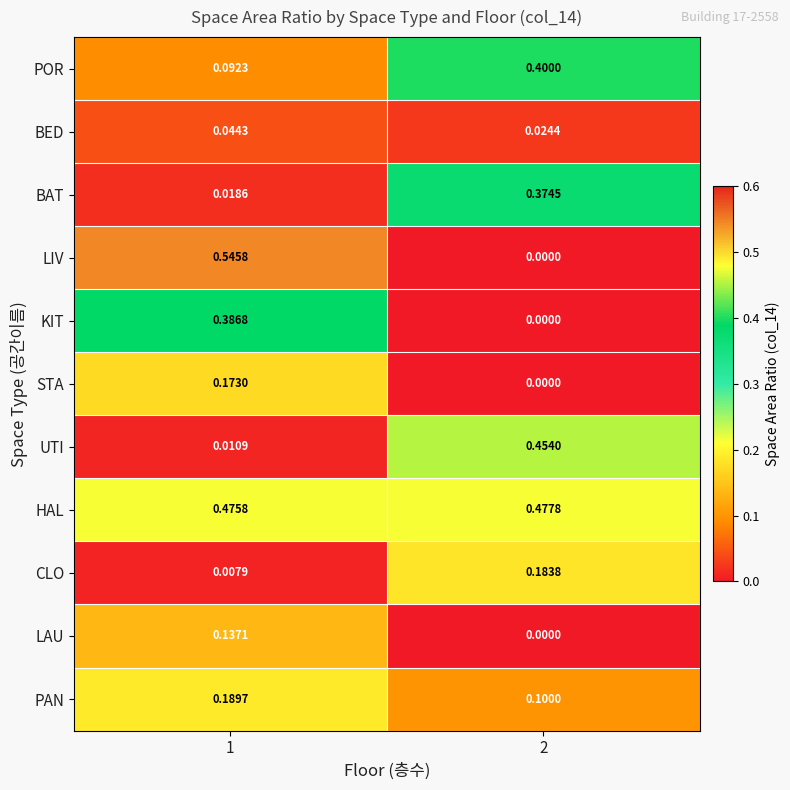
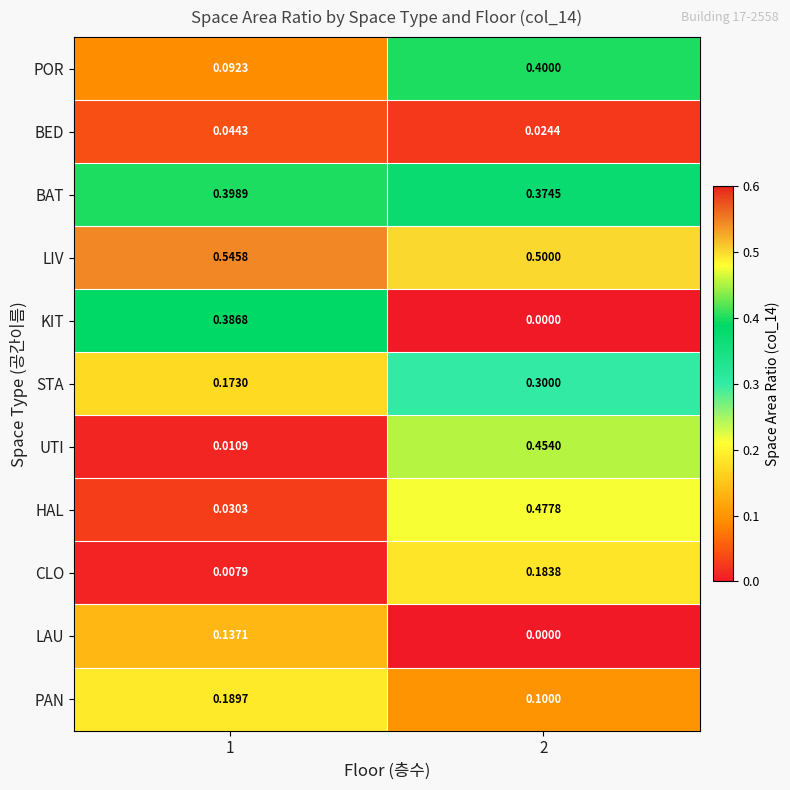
  {
    "POR": {
      "1": 0.0923,
      "2": 0.4000
    },
    "BED": {
      "1": 0.0443,
      "2": 0.0244
    },
    "BAT": {
-     "1": 0.0186,
+     "1": 0.3989,
      "2": 0.3745
    },
    "LIV": {
      "1": 0.5458,
-     "2": 0.0000
+     "2": 0.5000
    },
    "KIT": {
      "1": 0.3868,
      "2": 0.0000
    },
    "STA": {
      "1": 0.1730,
-     "2": 0.0000
+     "2": 0.3000
    },
    "UTI": {
      "1": 0.0109,
      "2": 0.4540
    },
    "HAL": {
-     "1": 0.4758,
+     "1": 0.0303,
      "2": 0.4778
    },
    "CLO": {
      "1": 0.0079,
      "2": 0.1838
    },
    "LAU": {
      "1": 0.1371,
      "2": 0.0000
    },
    "PAN": {
      "1": 0.1897,
      "2": 0.1000
    }
  }
